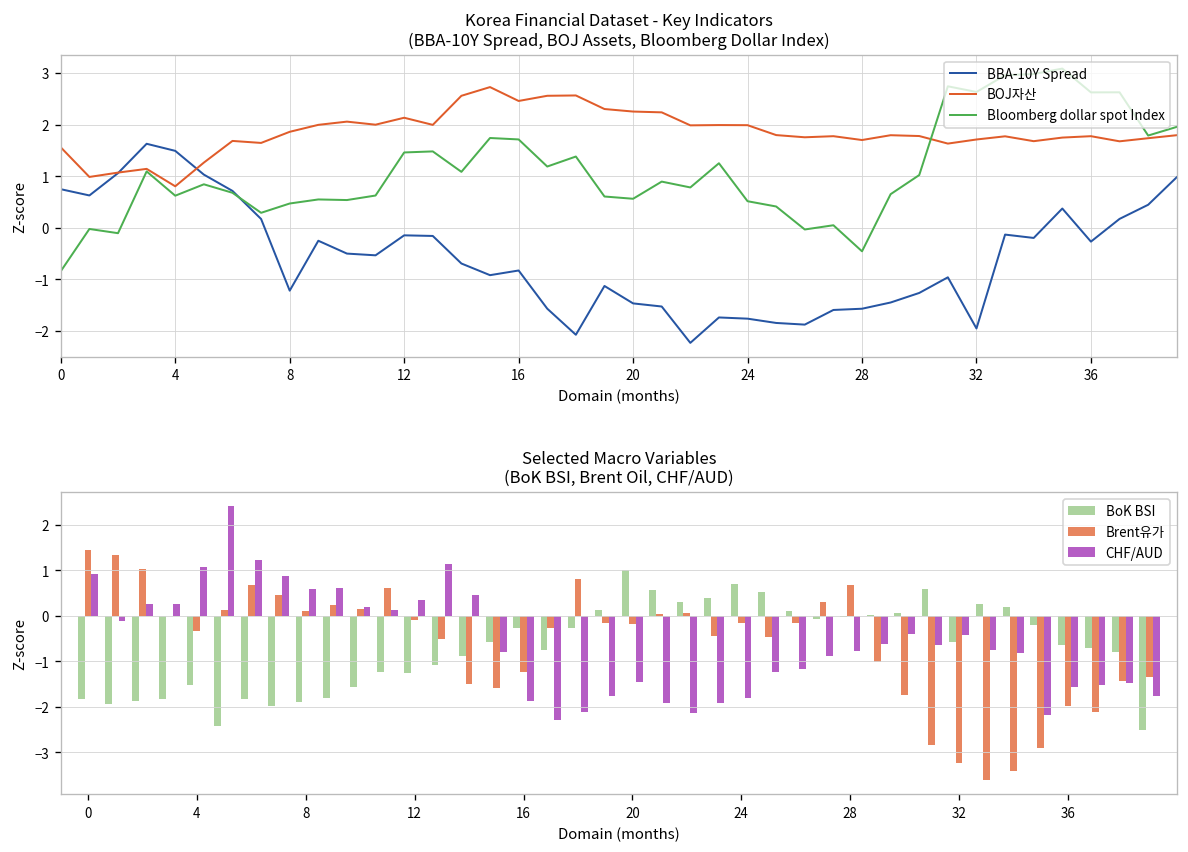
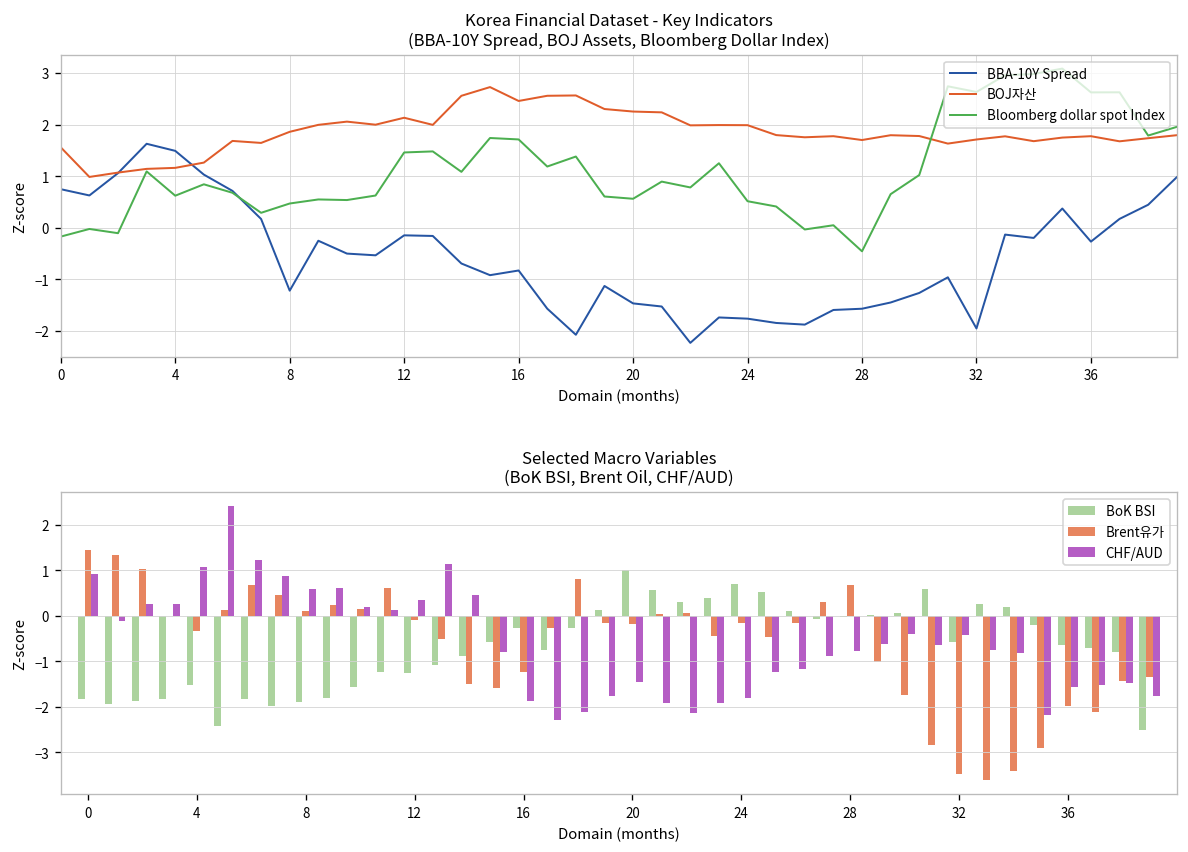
  {
    "Korea Financial Dataset - Key Indicators (BBA-10Y Spread, BOJ Assets, Bloomberg Dollar Index)": {
      "BBA-10Y Spread": {
        "0": 0.7,
        "4": 1.5,
        "8": -1.2,
        "12": -0.1,
        "16": -0.8,
        "20": -1.5,
        "24": -1.8,
        "28": -1.6,
        "32": -2.0,
        "36": -0.3
      },
      "BOJ자산": {
        "0": 1.6,
-       "4": 0.8,
+       "4": 1.2,
        "8": 1.9,
        "12": 2.1,
        "16": 2.5,
        "20": 2.3,
        "24": 2.0,
        "28": 1.7,
        "32": 1.7,
        "36": 1.8
      },
      "Bloomberg dollar spot Index": {
-       "0": -0.8,
+       "0": -0.2,
        "4": 0.6,
        "8": 0.5,
        "12": 1.5,
        "16": 1.7,
        "20": 0.6,
        "24": 0.5,
        "28": -0.5
      }
    },
    "Selected Macro Variables (BoK BSI, Brent Oil, CHF/AUD)": {
      "Brent유가": {
        "0": 1.4,
        "4": -0.3,
        "8": 0.1,
        "12": -0.1,
        "16": -1.2,
        "20": -0.2,
        "24": -0.1,
        "28": 0.7,
-       "32": -3.2,
+       "32": -3.5,
        "36": -2.0
      }
    }
  }
